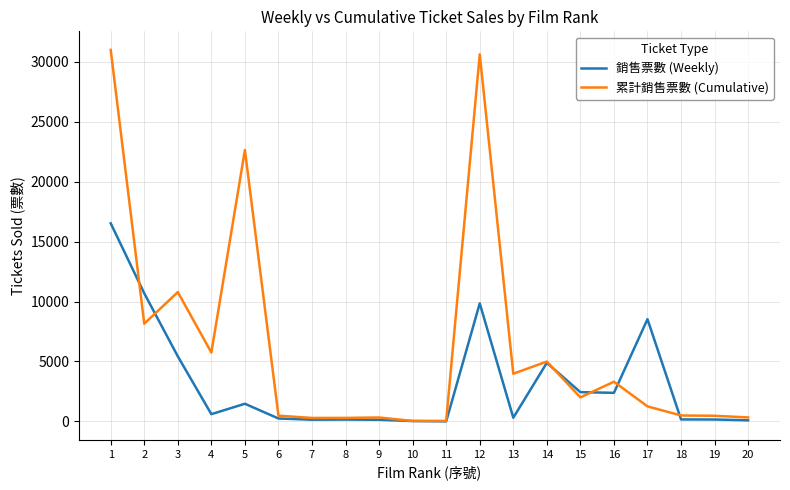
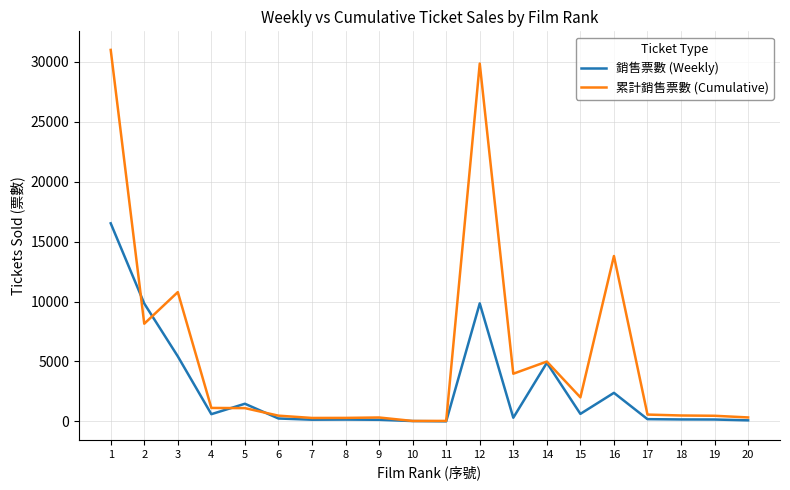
  {
    "銷售票數 (Weekly)": {
      "1": 16500,
-     "2": 10700,
+     "2": 9800,
      "3": 5400,
      "4": 600,
      "5": 1500,
      "6": 200,
      "12": 9800,
      "13": 300,
-     "15": 2400,
+     "15": 600,
      "16": 2400,
-     "17": 8500,
+     "17": 200,
      "18": 200,
      "19": 200,
      "20": 100
    },
    "累計銷售票數 (Cumulative)": {
      "1": 31000,
      "2": 8200,
      "3": 10800,
-     "4": 5700,
-     "5": 22600,
+     "4": 1100,
+     "5": 1100,
      "6": 500,
-     "12": 30600,
+     "12": 29800,
      "13": 4000,
      "15": 2000,
-     "16": 3300,
-     "17": 1300,
+     "16": 13800,
+     "17": 600,
      "18": 500,
      "19": 500,
      "20": 300
    }
  }
